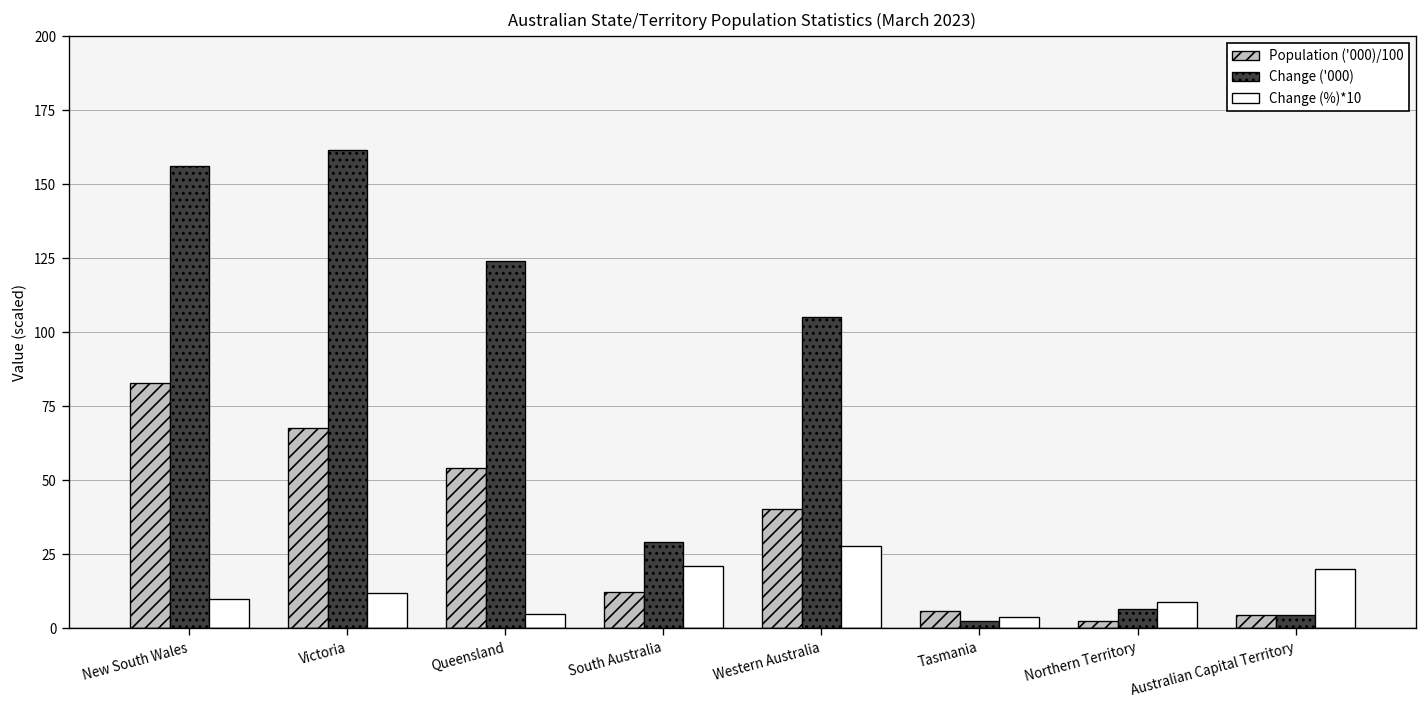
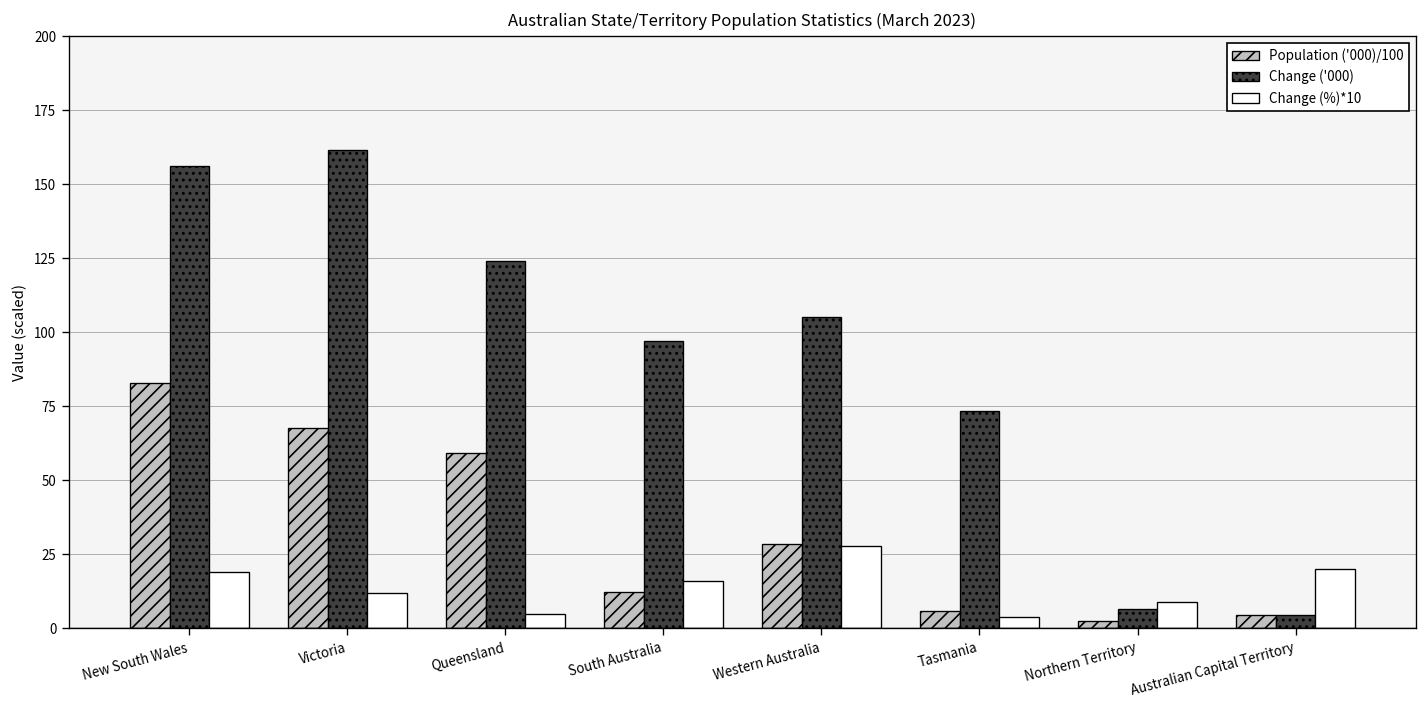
  {
    "Population ('000)/100": {
      "New South Wales": 83,
      "Victoria": 68,
-     "Queensland": 54,
+     "Queensland": 59,
      "South Australia": 12,
-     "Western Australia": 40,
+     "Western Australia": 29,
      "Tasmania": 6,
      "Northern Territory": 3,
      "Australian Capital Territory": 5
    },
    "Change ('000)": {
      "New South Wales": 156,
      "Victoria": 162,
      "Queensland": 124,
-     "South Australia": 29,
+     "South Australia": 97,
      "Western Australia": 105,
-     "Tasmania": 2,
+     "Tasmania": 73,
      "Northern Territory": 7,
      "Australian Capital Territory": 5
    },
    "Change (%)*10": {
-     "New South Wales": 10,
+     "New South Wales": 19,
      "Victoria": 12,
      "Queensland": 5,
-     "South Australia": 21,
+     "South Australia": 16,
      "Western Australia": 28,
      "Tasmania": 4,
      "Northern Territory": 9,
      "Australian Capital Territory": 20
    }
  }
